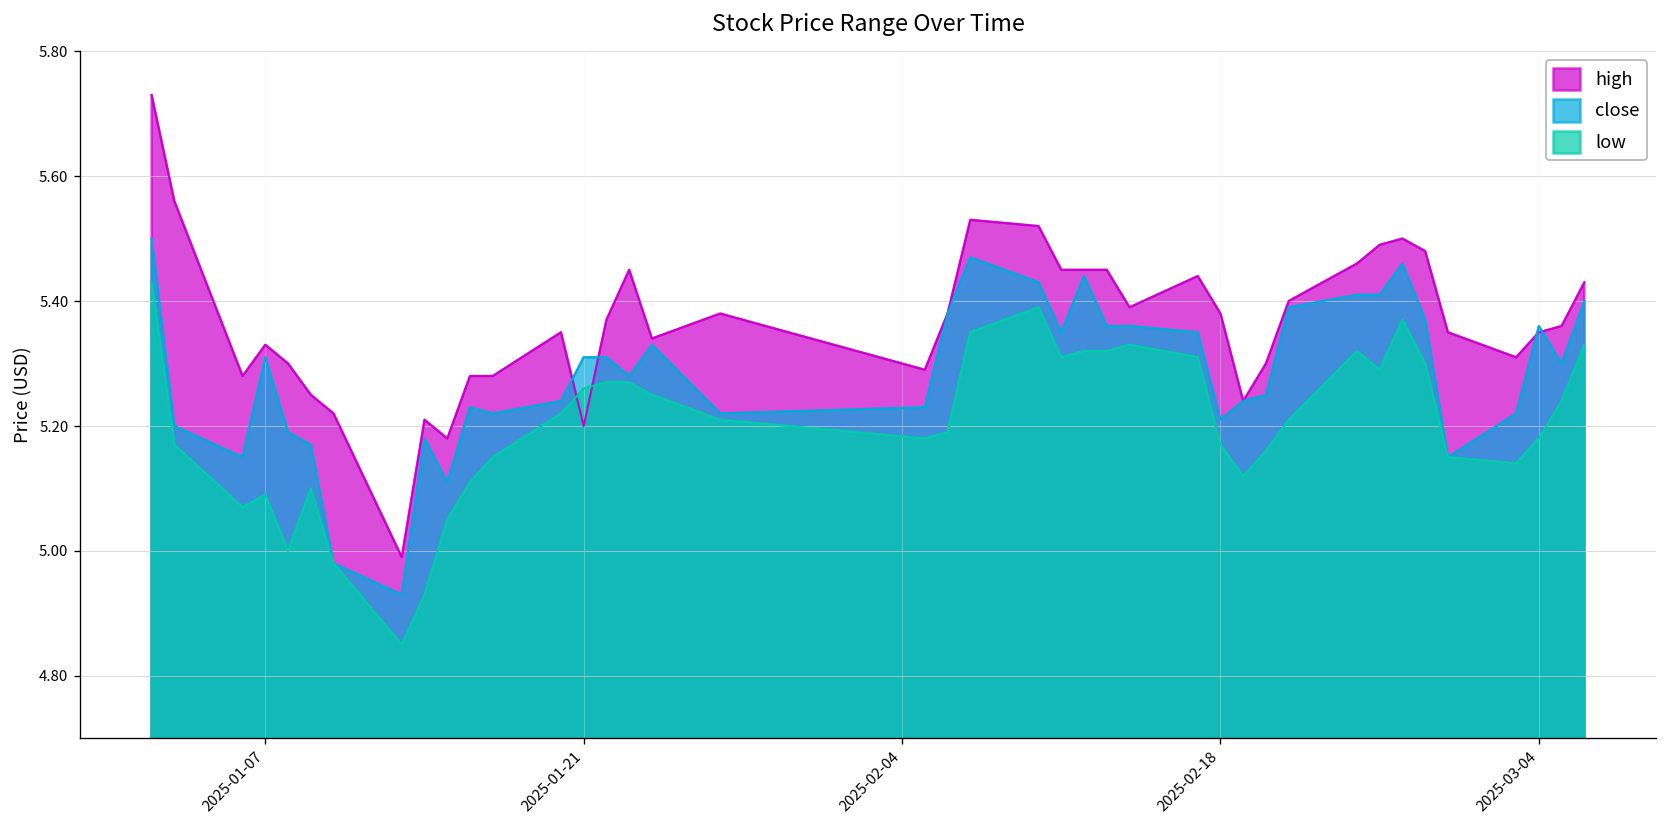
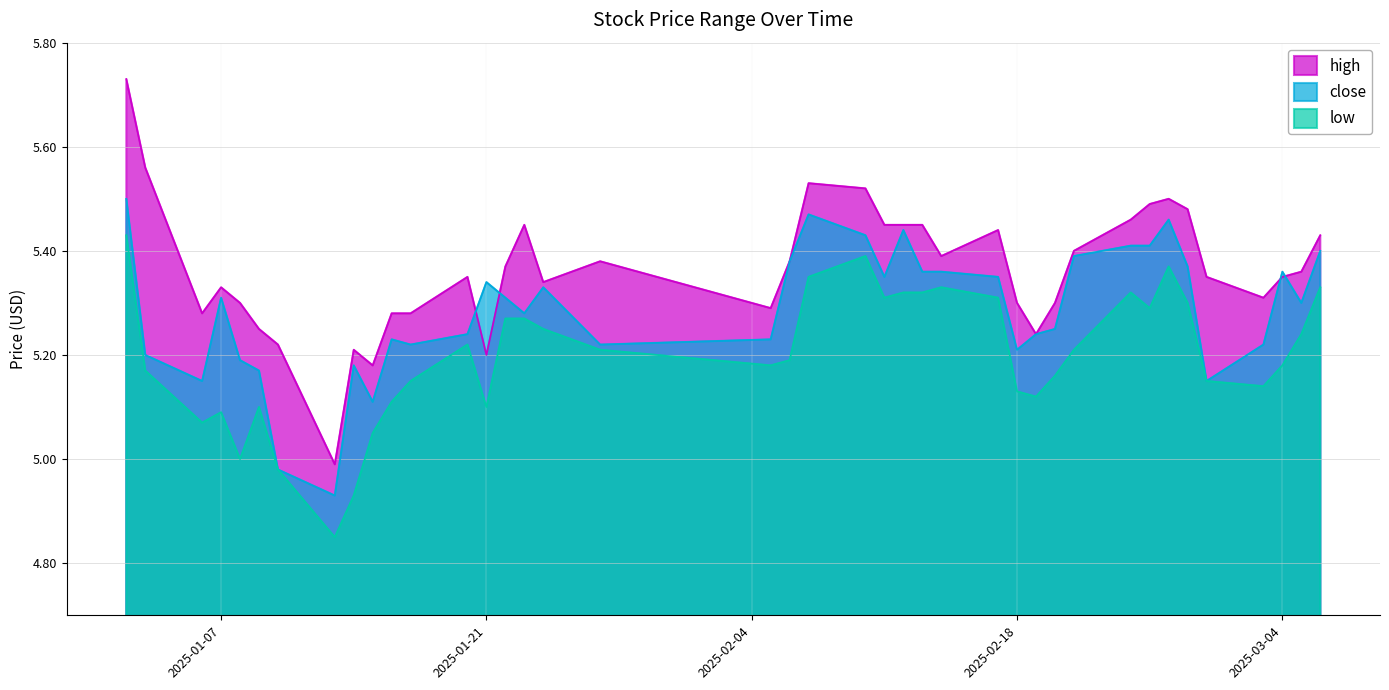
  {
    "high": {
      "2025-01-07": 5.33,
      "2025-01-21": 5.20,
-     "2025-02-18": 5.38,
+     "2025-02-18": 5.30,
      "2025-03-04": 5.35
    },
    "close": {
      "2025-01-07": 5.31,
-     "2025-01-21": 5.31,
+     "2025-01-21": 5.34,
      "2025-02-18": 5.21,
      "2025-03-04": 5.36
    },
    "low": {
      "2025-01-07": 5.09,
-     "2025-01-21": 5.26,
-     "2025-02-18": 5.17,
+     "2025-01-21": 5.10,
+     "2025-02-18": 5.13,
      "2025-03-04": 5.18
    }
  }
